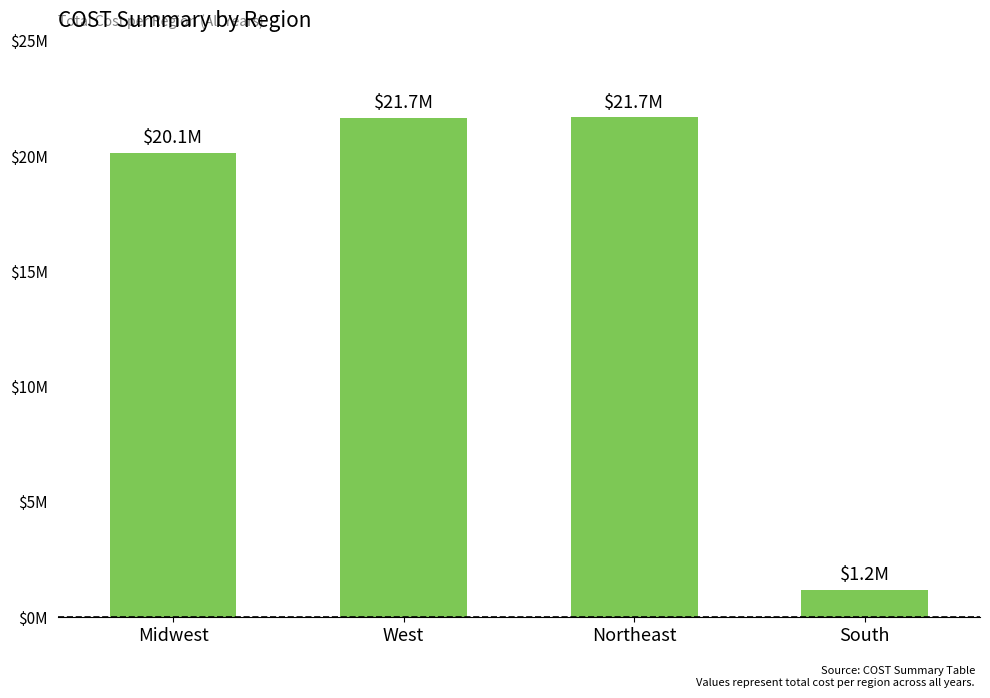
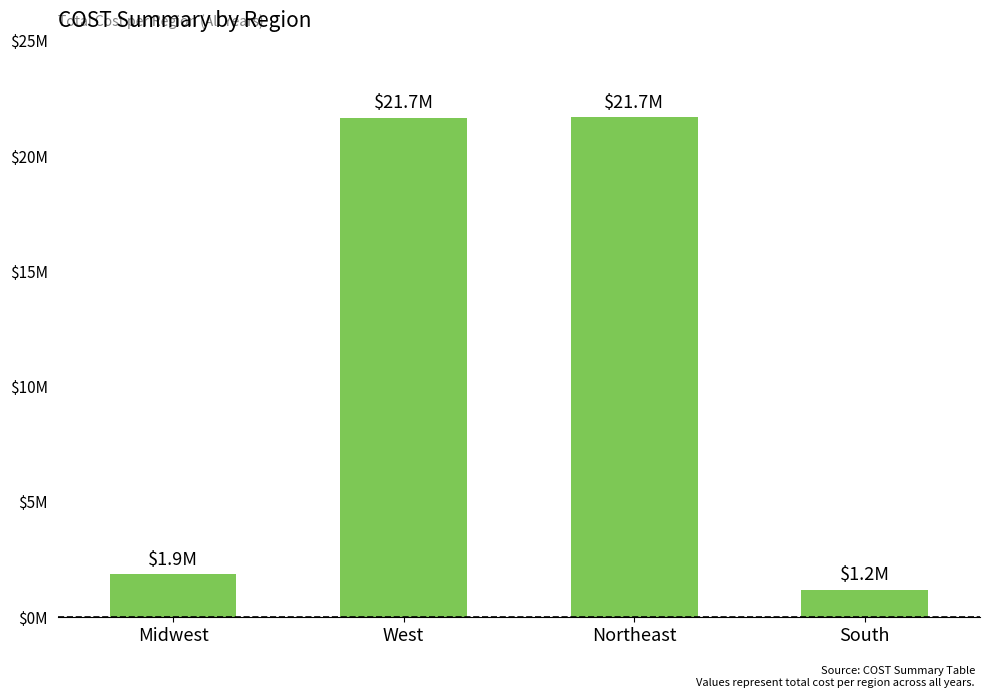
  {
-   "Midwest": "$20.1M",
+   "Midwest": "$1.9M",
    "West": "$21.7M",
    "Northeast": "$21.7M",
    "South": "$1.2M"
  }
